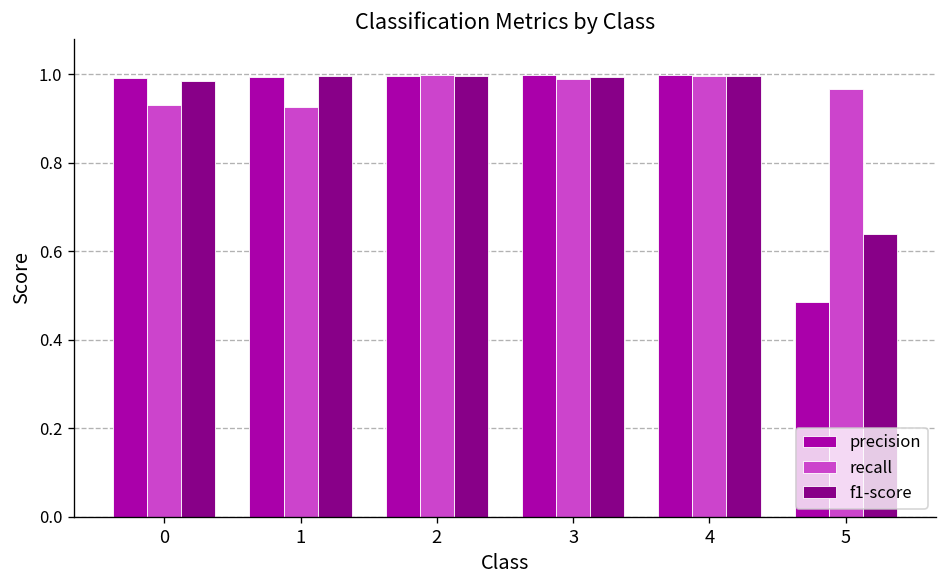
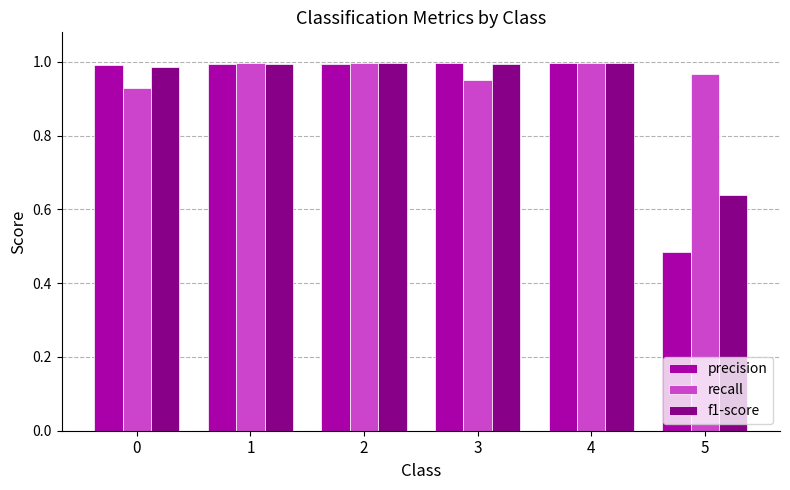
  {
    "recall": {
      "0": 0.93,
-     "1": 0.93,
+     "1": 1.00,
      "2": 1.00,
-     "3": 0.99,
+     "3": 0.95,
      "4": 1.00,
      "5": 0.97
    }
  }
